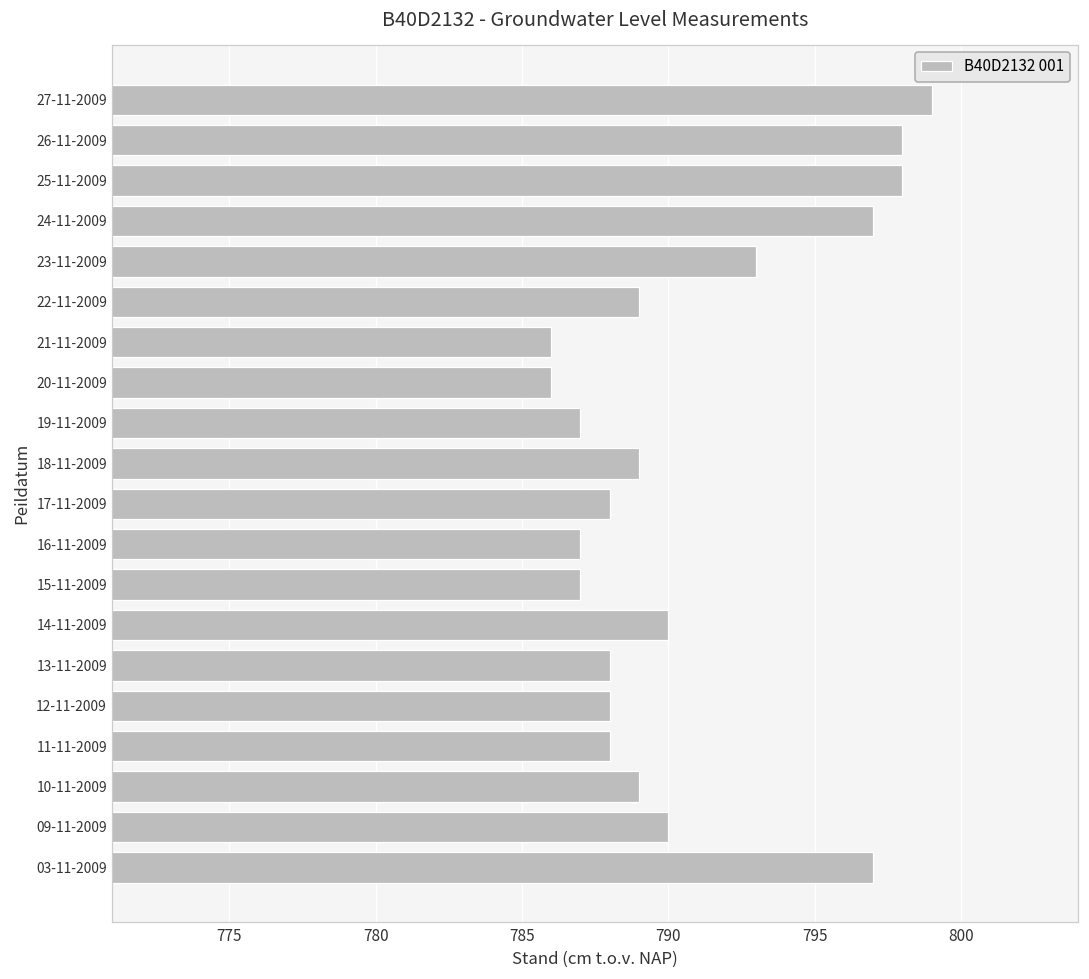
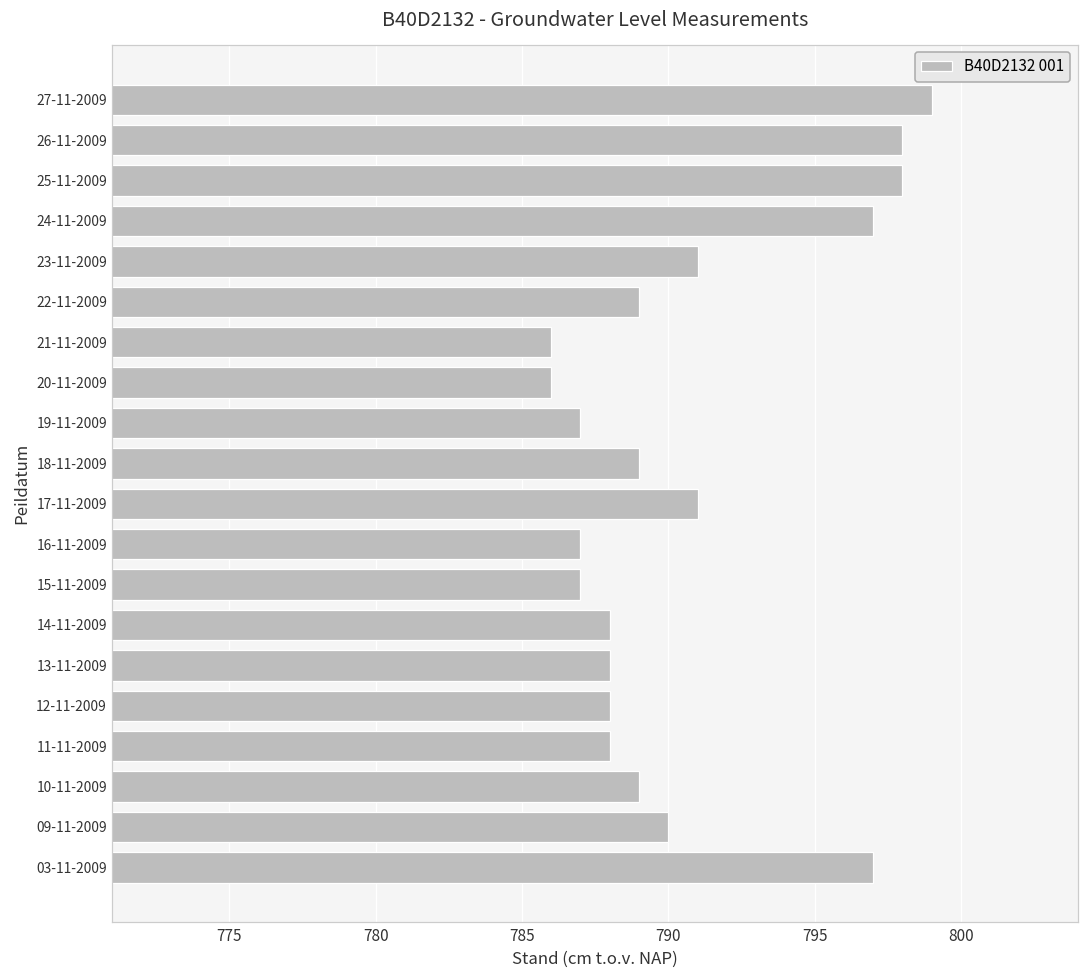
  {
    "27-11-2009": 799,
    "26-11-2009": 798,
    "25-11-2009": 798,
    "24-11-2009": 797,
-   "23-11-2009": 793,
+   "23-11-2009": 791,
    "22-11-2009": 789,
    "21-11-2009": 786,
    "20-11-2009": 786,
    "19-11-2009": 787,
    "18-11-2009": 789,
-   "17-11-2009": 788,
+   "17-11-2009": 791,
    "16-11-2009": 787,
    "15-11-2009": 787,
-   "14-11-2009": 790,
+   "14-11-2009": 788,
    "13-11-2009": 788,
    "12-11-2009": 788,
    "11-11-2009": 788,
    "10-11-2009": 789,
    "09-11-2009": 790,
    "03-11-2009": 797
  }
